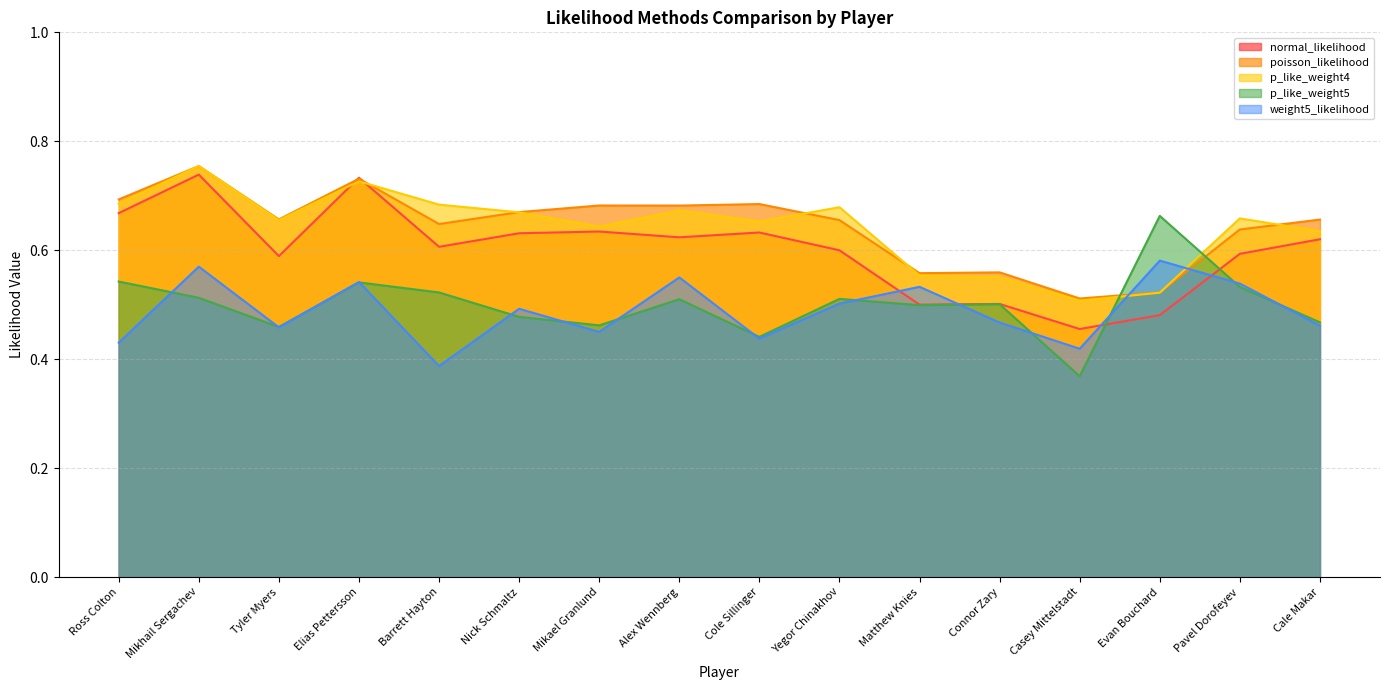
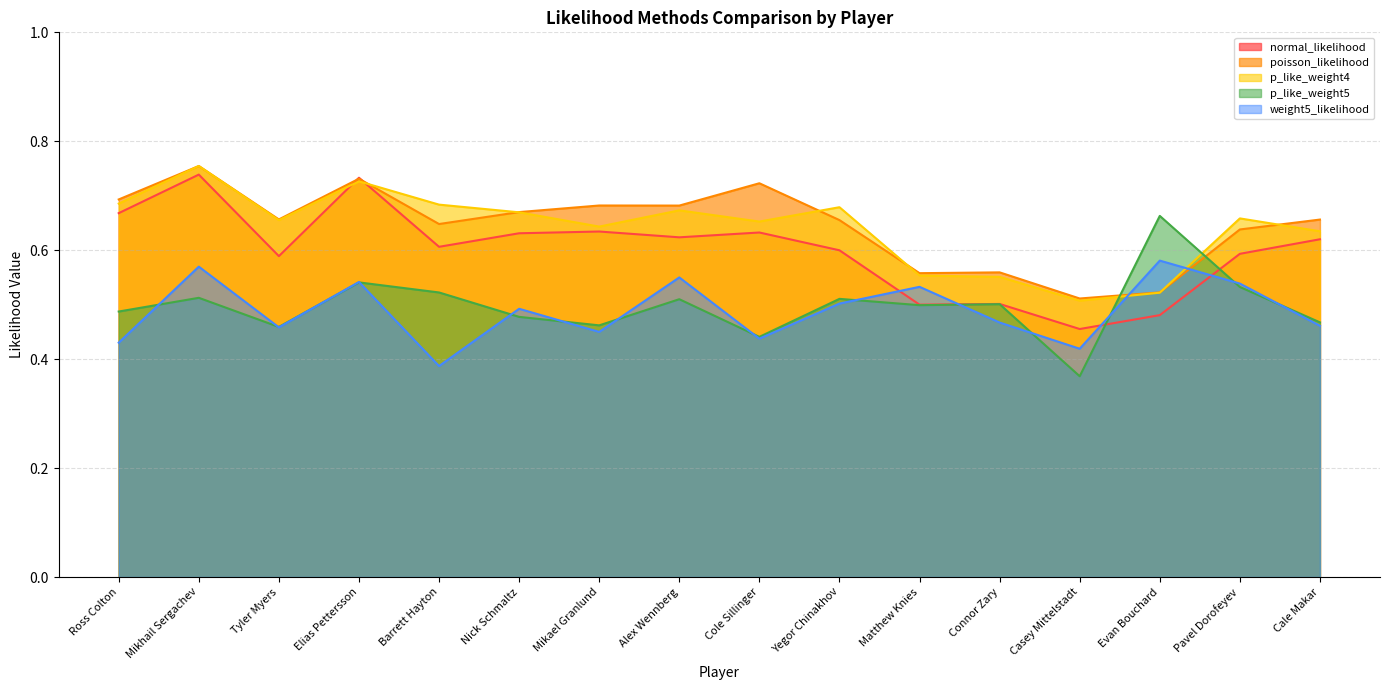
  {
    "normal_likelihood": {
      "Ross Colton": 0.67,
      "Mikhail Sergachev": 0.74,
      "Tyler Myers": 0.59,
      "Barrett Hayton": 0.61,
      "Nick Schmaltz": 0.63,
      "Mikael Granlund": 0.63,
      "Alex Wennberg": 0.62,
      "Cole Sillinger": 0.63,
      "Yegor Chinakhov": 0.60,
      "Casey Mittelstadt": 0.46,
      "Evan Bouchard": 0.48,
      "Pavel Dorofeyev": 0.59,
      "Cale Makar": 0.62
    },
    "poisson_likelihood": {
      "Ross Colton": 0.69,
      "Barrett Hayton": 0.65,
      "Mikael Granlund": 0.68,
      "Alex Wennberg": 0.68,
-     "Cole Sillinger": 0.68,
+     "Cole Sillinger": 0.72,
      "Yegor Chinakhov": 0.66,
      "Connor Zary": 0.56,
      "Pavel Dorofeyev": 0.64,
      "Cale Makar": 0.66
    },
    "p_like_weight4": {
      "Ross Colton": 0.69,
      "Elias Pettersson": 0.73,
      "Barrett Hayton": 0.68,
      "Mikael Granlund": 0.64,
      "Alex Wennberg": 0.67,
      "Cole Sillinger": 0.65,
      "Yegor Chinakhov": 0.68,
      "Connor Zary": 0.55,
      "Pavel Dorofeyev": 0.66,
      "Cale Makar": 0.63
    },
    "p_like_weight5": {
-     "Ross Colton": 0.54,
+     "Ross Colton": 0.49,
      "Mikhail Sergachev": 0.51,
      "Barrett Hayton": 0.52,
      "Nick Schmaltz": 0.48,
      "Mikael Granlund": 0.46,
      "Alex Wennberg": 0.51,
      "Yegor Chinakhov": 0.51,
      "Casey Mittelstadt": 0.37,
      "Evan Bouchard": 0.66,
      "Pavel Dorofeyev": 0.53,
      "Cale Makar": 0.47
    },
    "weight5_likelihood": {
      "Ross Colton": 0.43,
      "Mikhail Sergachev": 0.57,
      "Barrett Hayton": 0.39,
      "Nick Schmaltz": 0.49,
      "Mikael Granlund": 0.45,
      "Alex Wennberg": 0.55,
      "Yegor Chinakhov": 0.50,
      "Matthew Knies": 0.53,
      "Connor Zary": 0.47,
      "Casey Mittelstadt": 0.42,
      "Evan Bouchard": 0.58,
      "Pavel Dorofeyev": 0.54,
      "Cale Makar": 0.46
    }
  }
